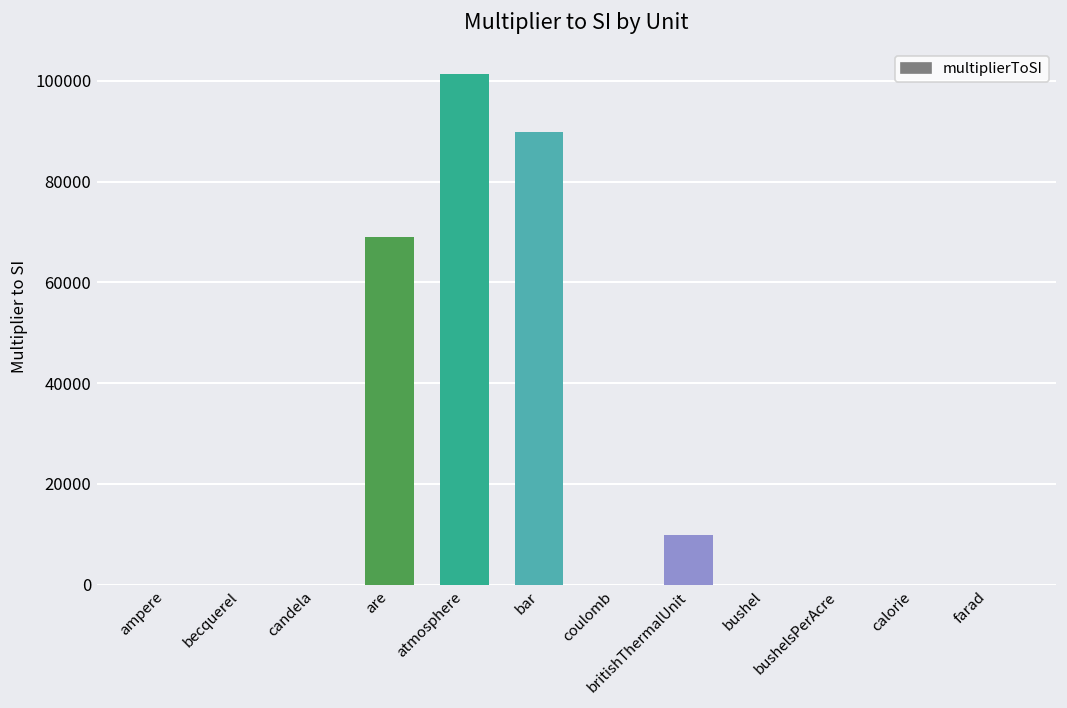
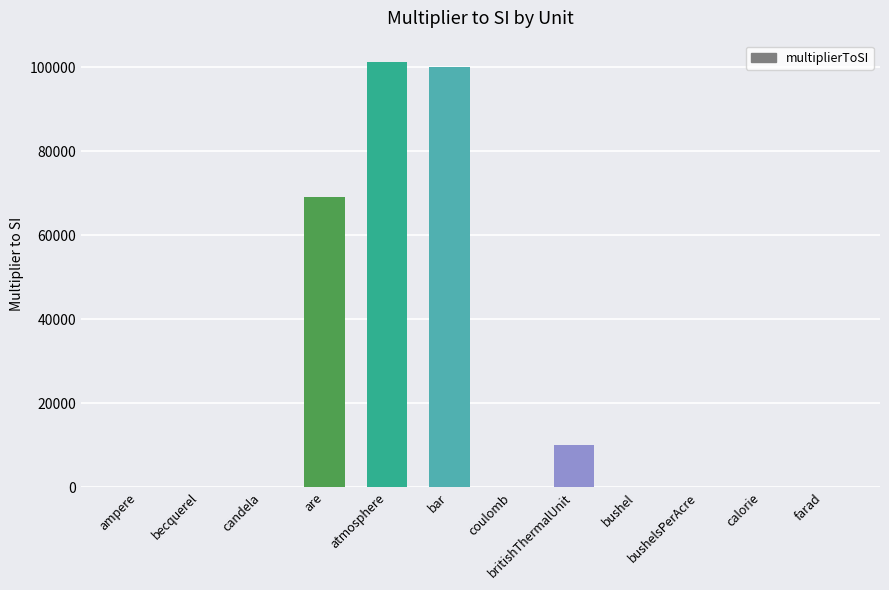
  {
    "are": 69000,
    "atmosphere": 101000,
-   "bar": 90000,
+   "bar": 100000,
    "britishThermalUnit": 10000
  }
